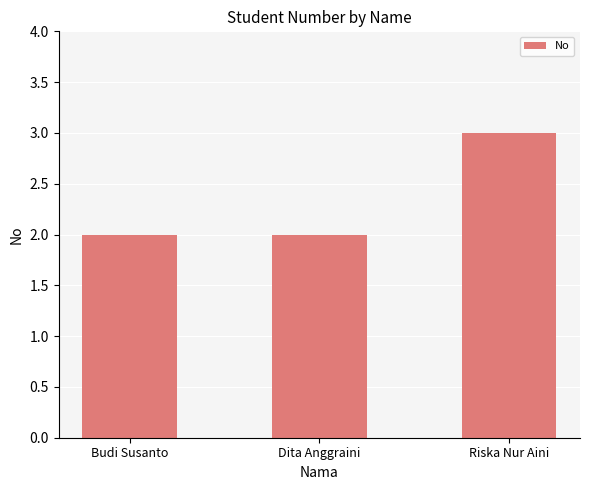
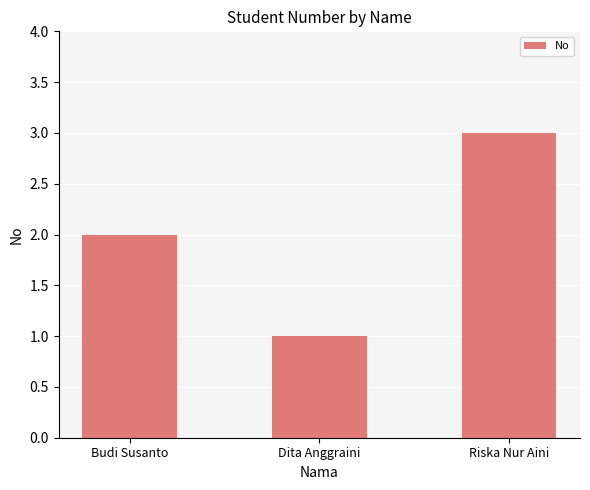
  {
    "Budi Susanto": 2,
-   "Dita Anggraini": 2,
+   "Dita Anggraini": 1,
    "Riska Nur Aini": 3
  }
